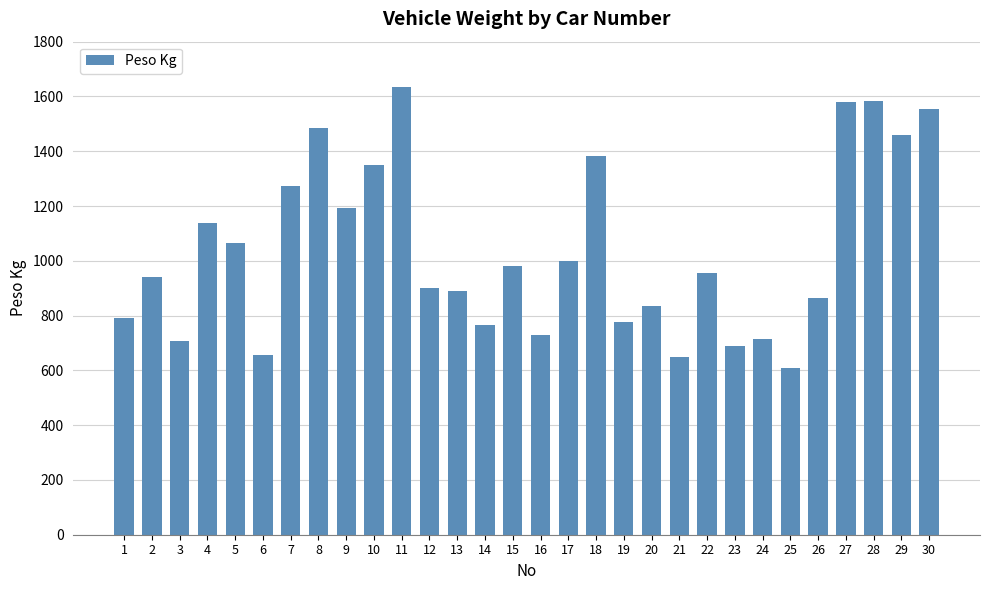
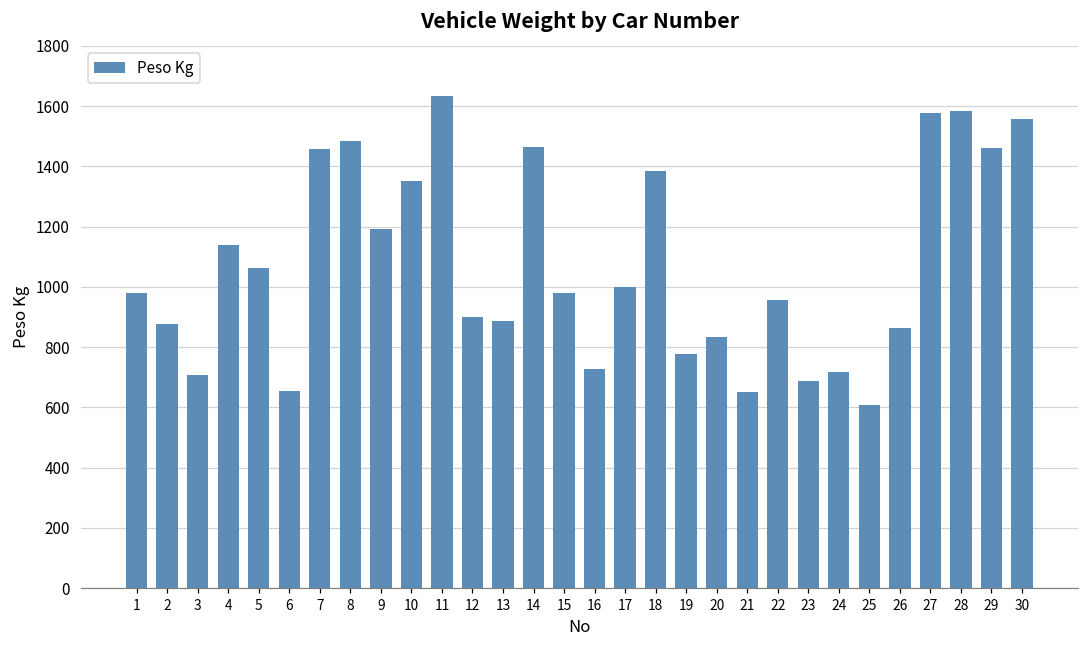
  {
-   "1": 790,
-   "2": 940,
+   "1": 980,
+   "2": 880,
    "3": 710,
    "4": 1140,
    "5": 1060,
    "6": 660,
-   "7": 1270,
+   "7": 1460,
    "8": 1490,
    "9": 1190,
    "10": 1350,
    "11": 1640,
    "12": 900,
    "13": 890,
-   "14": 770,
+   "14": 1460,
    "15": 980,
    "16": 730,
    "17": 1000,
    "18": 1380,
    "19": 780,
    "20": 840,
    "21": 650,
    "22": 960,
    "23": 690,
    "24": 720,
    "25": 610,
    "26": 860,
    "27": 1580,
    "28": 1590,
    "29": 1460,
    "30": 1560
  }
